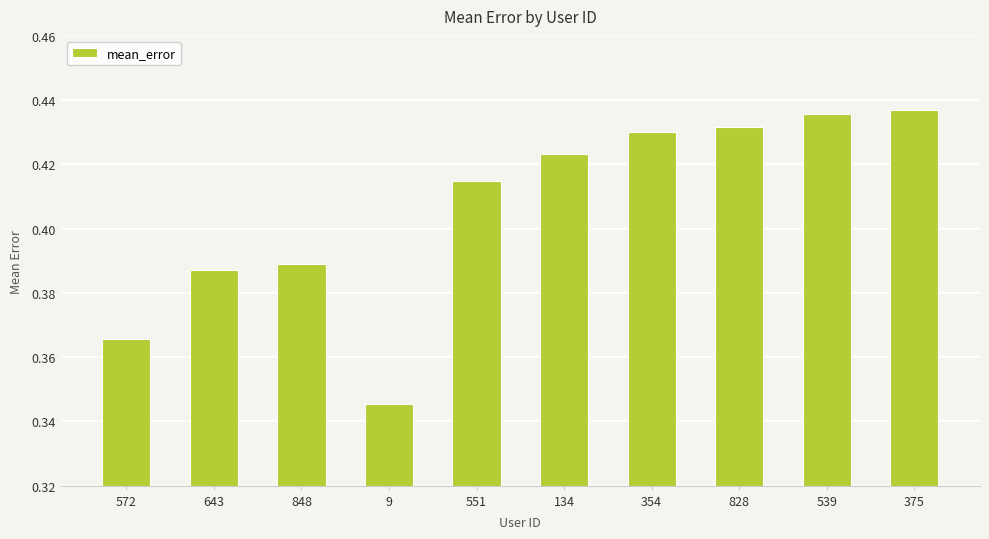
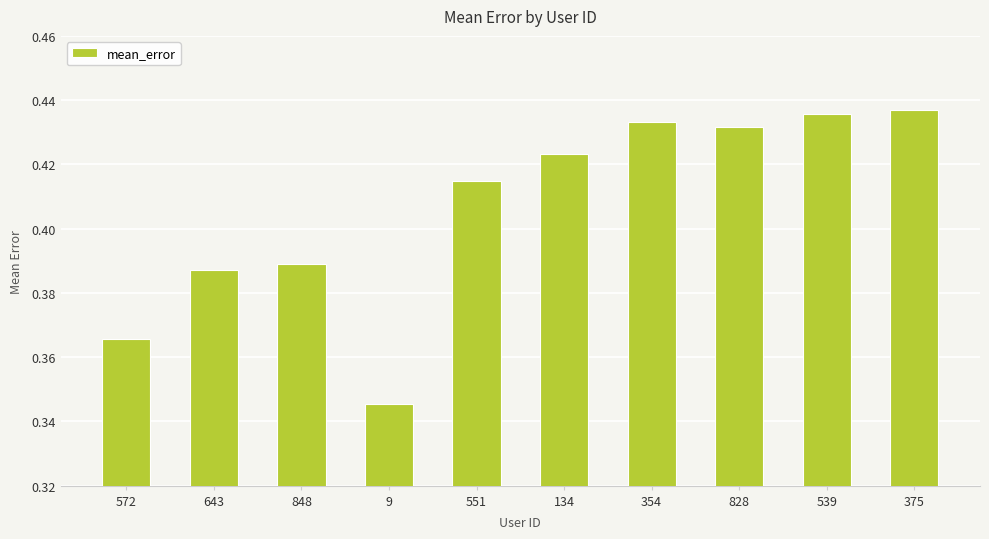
  {
    "572": 0.366,
    "643": 0.387,
    "848": 0.389,
    "9": 0.345,
    "551": 0.415,
    "134": 0.423,
-   "354": 0.430,
+   "354": 0.433,
    "828": 0.432,
    "539": 0.436,
    "375": 0.437
  }
